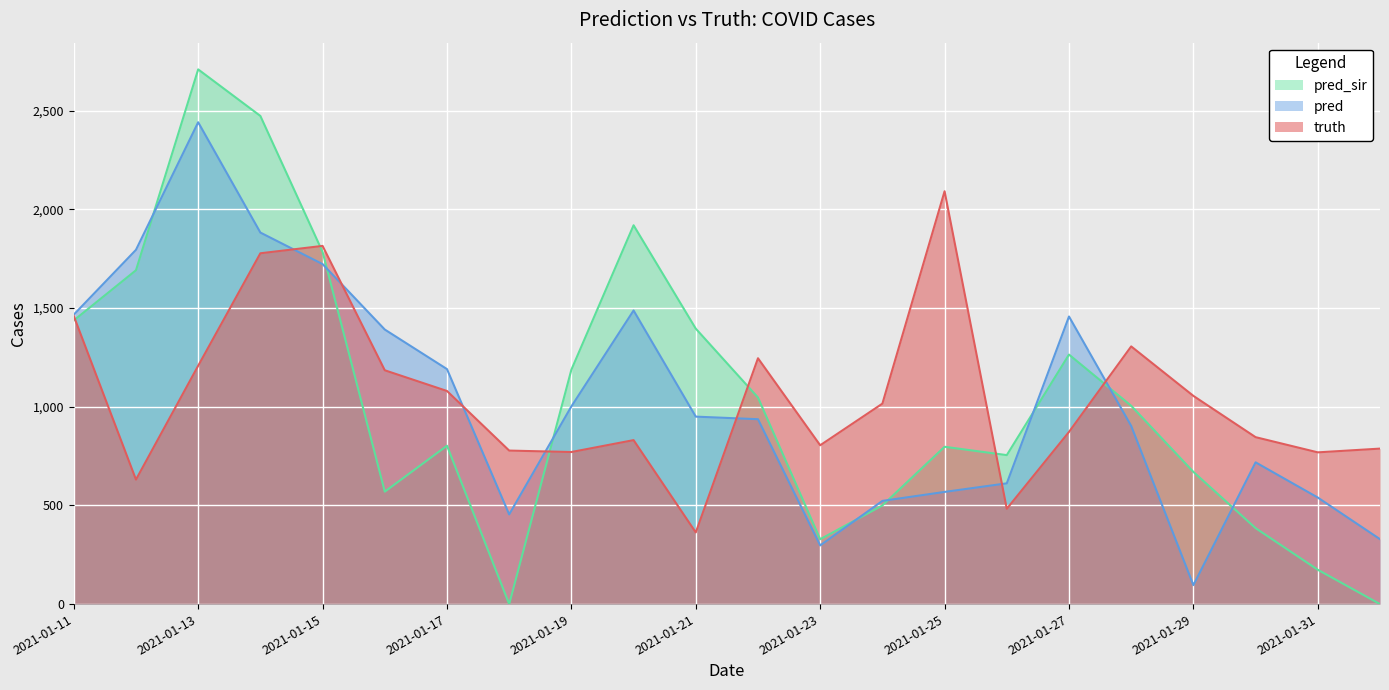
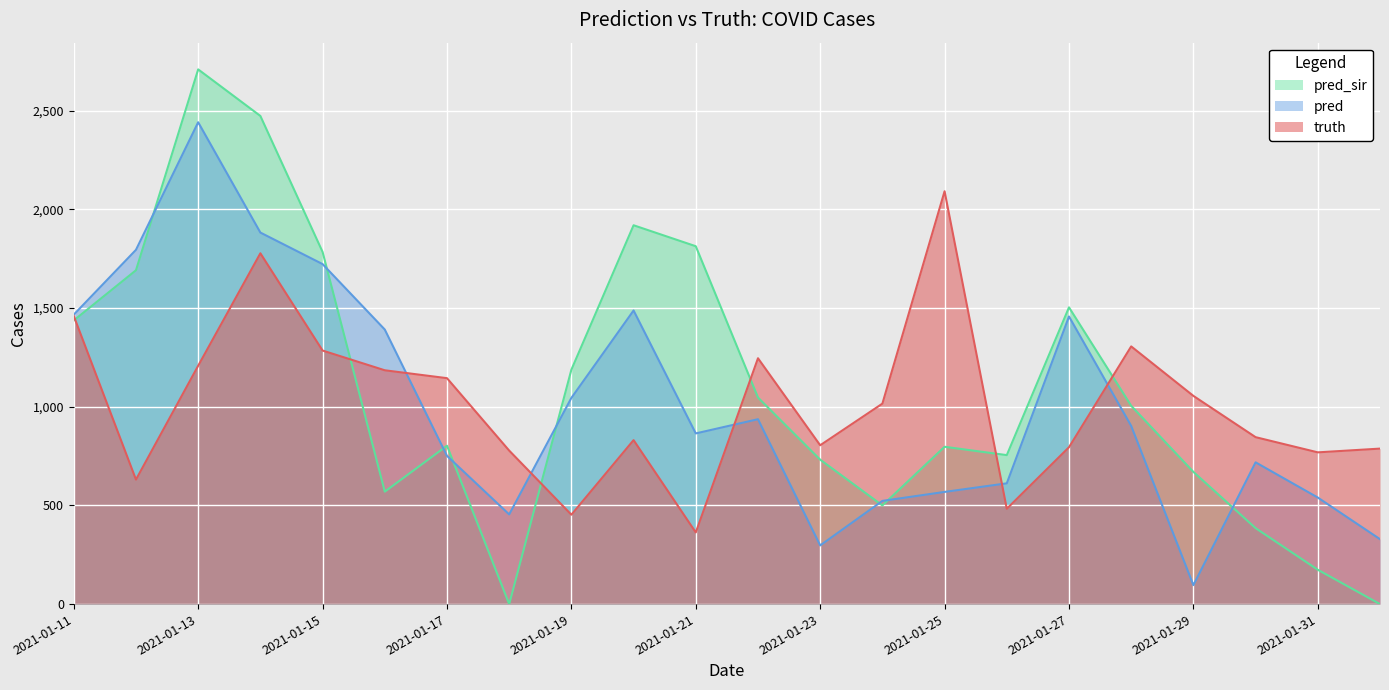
  {
    "pred_sir": {
      "2021-01-11": "1,440",
      "2021-01-13": "2,710",
      "2021-01-15": "1,790",
      "2021-01-17": "800",
      "2021-01-19": "1,190",
-     "2021-01-21": "1,400",
-     "2021-01-23": "330",
+     "2021-01-21": "1,810",
+     "2021-01-23": "730",
      "2021-01-25": "800",
-     "2021-01-27": "1,260",
+     "2021-01-27": "1,500",
      "2021-01-29": "670",
      "2021-01-31": "170"
    },
    "pred": {
      "2021-01-13": "2,440",
      "2021-01-15": "1,720",
-     "2021-01-17": "1,190",
-     "2021-01-19": "1,000",
-     "2021-01-21": "950",
+     "2021-01-17": "750",
+     "2021-01-19": "1,050",
+     "2021-01-21": "870",
      "2021-01-23": "300",
      "2021-01-25": "570",
      "2021-01-27": "1,460",
      "2021-01-29": "100",
      "2021-01-31": "540"
    },
    "truth": {
      "2021-01-13": "1,210",
-     "2021-01-15": "1,820",
-     "2021-01-17": "1,080",
-     "2021-01-19": "770",
+     "2021-01-15": "1,290",
+     "2021-01-17": "1,150",
+     "2021-01-19": "450",
      "2021-01-21": "360",
      "2021-01-23": "800",
      "2021-01-25": "2,090",
-     "2021-01-27": "870",
+     "2021-01-27": "800",
      "2021-01-29": "1,060",
      "2021-01-31": "770"
    }
  }
